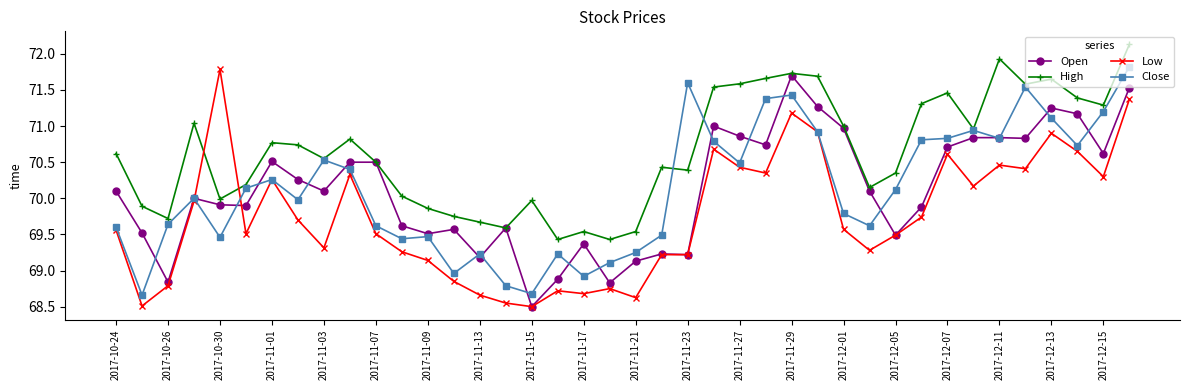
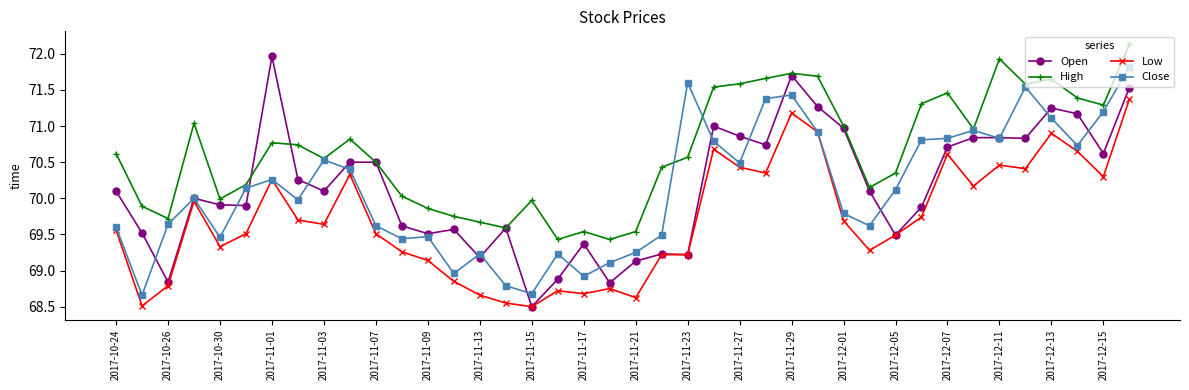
  {
    "Open": {
      "2017-10-24": 70.1,
      "2017-10-26": 68.8,
      "2017-10-30": 69.9,
-     "2017-11-01": 70.5,
+     "2017-11-01": 72.0,
      "2017-11-03": 70.1,
      "2017-11-09": 69.5,
      "2017-11-13": 69.2,
      "2017-11-17": 69.4,
      "2017-11-21": 69.1,
      "2017-11-27": 70.9,
      "2017-12-07": 70.7,
      "2017-12-13": 71.3,
      "2017-12-15": 70.6
    },
    "High": {
      "2017-10-24": 70.6,
      "2017-10-26": 69.7,
      "2017-10-30": 70.0,
      "2017-11-01": 70.8,
      "2017-11-09": 69.9,
      "2017-11-13": 69.7,
      "2017-11-15": 70.0,
      "2017-11-17": 69.5,
      "2017-11-21": 69.5,
-     "2017-11-23": 70.4,
+     "2017-11-23": 70.6,
      "2017-11-27": 71.6,
      "2017-12-05": 70.3,
      "2017-12-07": 71.5,
      "2017-12-11": 71.9,
      "2017-12-15": 71.3
    },
    "Low": {
      "2017-10-24": 69.6,
      "2017-10-26": 68.8,
-     "2017-10-30": 71.8,
-     "2017-11-03": 69.3,
+     "2017-10-30": 69.3,
+     "2017-11-03": 69.6,
      "2017-11-07": 69.5,
      "2017-11-09": 69.1,
      "2017-11-13": 68.7,
      "2017-11-17": 68.7,
      "2017-11-21": 68.6,
      "2017-11-27": 70.4,
      "2017-11-29": 71.2,
-     "2017-12-01": 69.6,
+     "2017-12-01": 69.7,
      "2017-12-07": 70.6,
      "2017-12-11": 70.5,
      "2017-12-13": 70.9,
      "2017-12-15": 70.3
    },
    "Close": {
      "2017-10-24": 69.6,
      "2017-10-26": 69.6,
      "2017-10-30": 69.5,
      "2017-11-07": 69.6,
      "2017-11-09": 69.5,
      "2017-11-13": 69.2,
      "2017-11-15": 68.7,
      "2017-11-17": 68.9,
      "2017-11-21": 69.3,
      "2017-11-23": 71.6,
      "2017-11-27": 70.5,
      "2017-11-29": 71.4,
      "2017-12-01": 69.8,
      "2017-12-05": 70.1,
      "2017-12-07": 70.8,
      "2017-12-13": 71.1,
      "2017-12-15": 71.2
    }
  }
